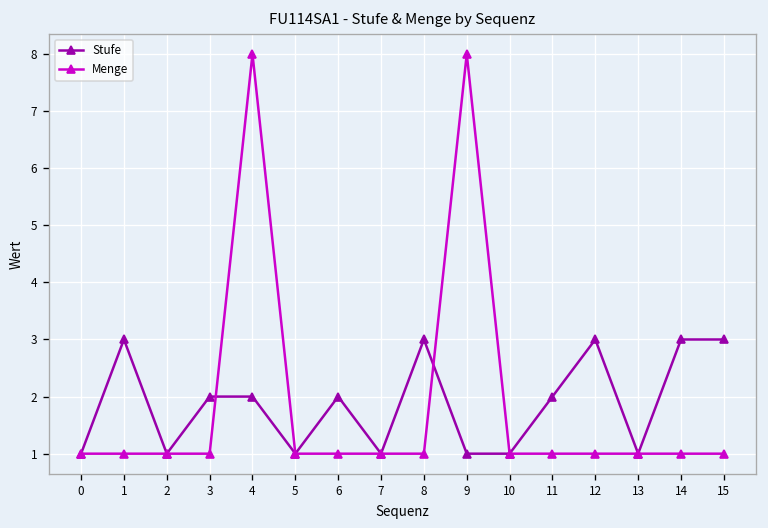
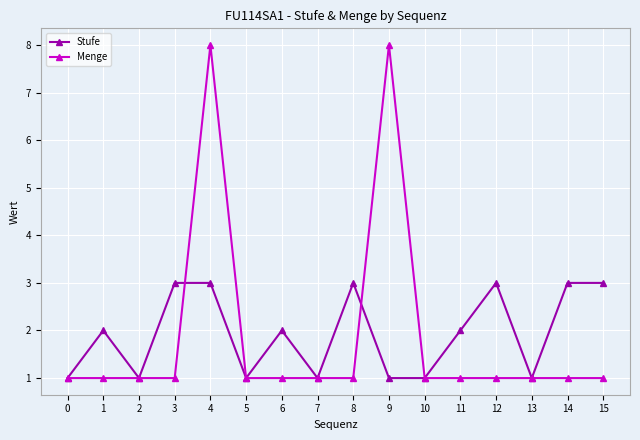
  {
    "Stufe": {
-     "1": 3,
-     "3": 2,
-     "4": 2,
+     "1": 2,
+     "3": 3,
+     "4": 3,
      "6": 2,
      "8": 3,
      "9": 1,
      "11": 2,
      "12": 3,
      "14": 3,
      "15": 3
    },
    "Menge": {
      "1": 1,
      "3": 1,
      "4": 8,
      "6": 1,
      "8": 1,
      "9": 8,
      "11": 1,
      "12": 1,
      "14": 1,
      "15": 1
    }
  }
